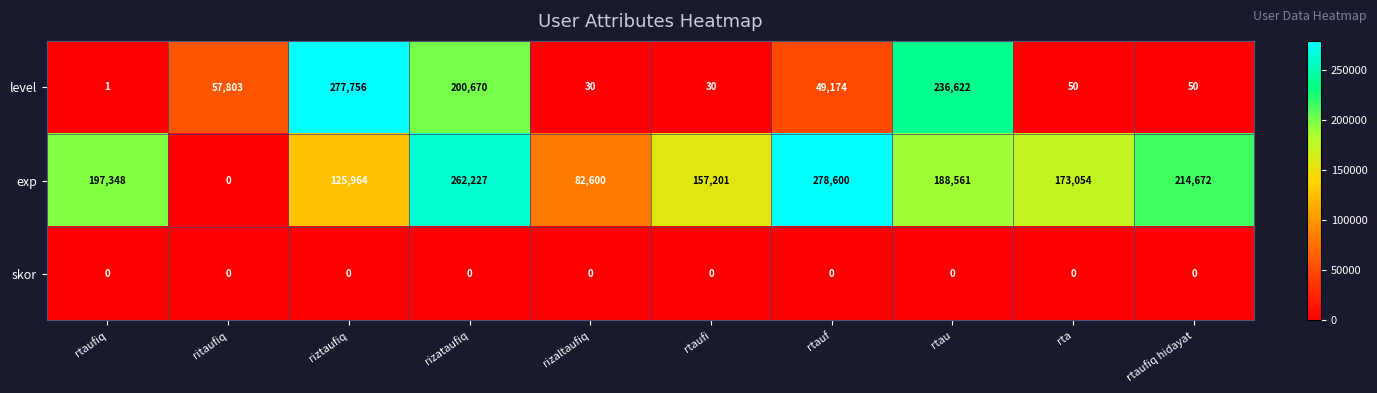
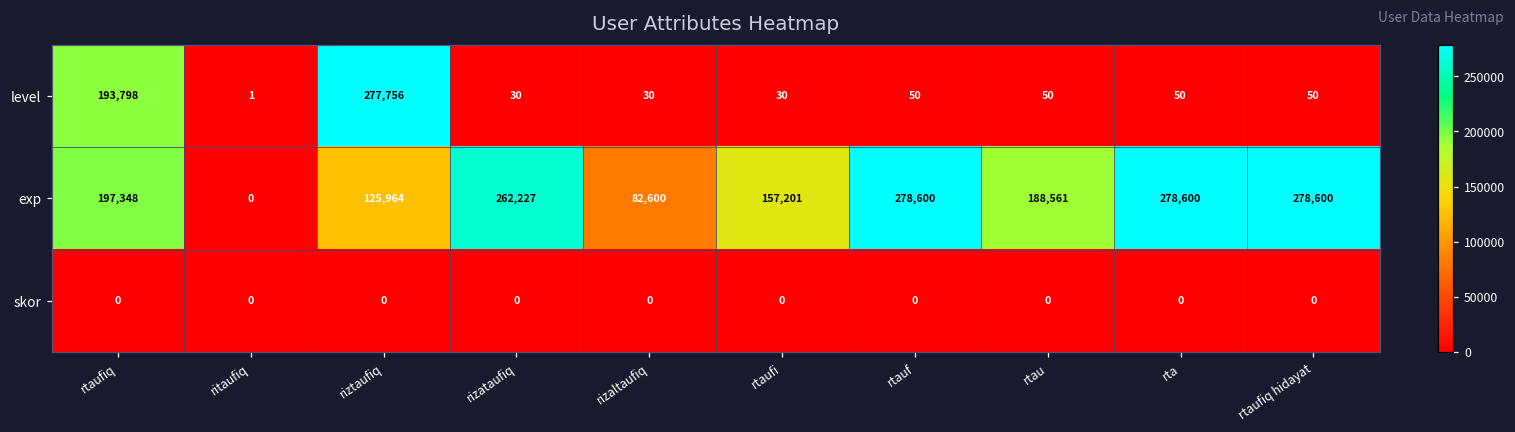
  {
    "level": {
-     "rtaufiq": "1",
-     "ritaufiq": "57,803",
+     "rtaufiq": "193,798",
+     "ritaufiq": "1",
      "riztaufiq": "277,756",
-     "rizataufiq": "200,670",
+     "rizataufiq": "30",
      "rizaltaufiq": "30",
      "rtaufi": "30",
-     "rtauf": "49,174",
-     "rtau": "236,622",
+     "rtauf": "50",
+     "rtau": "50",
      "rta": "50",
      "rtaufiq hidayat": "50"
    },
    "exp": {
      "rtaufiq": "197,348",
      "ritaufiq": "0",
      "riztaufiq": "125,964",
      "rizataufiq": "262,227",
      "rizaltaufiq": "82,600",
      "rtaufi": "157,201",
      "rtauf": "278,600",
      "rtau": "188,561",
-     "rta": "173,054",
-     "rtaufiq hidayat": "214,672"
+     "rta": "278,600",
+     "rtaufiq hidayat": "278,600"
    },
    "skor": {
      "rtaufiq": "0",
      "ritaufiq": "0",
      "riztaufiq": "0",
      "rizataufiq": "0",
      "rizaltaufiq": "0",
      "rtaufi": "0",
      "rtauf": "0",
      "rtau": "0",
      "rta": "0",
      "rtaufiq hidayat": "0"
    }
  }
